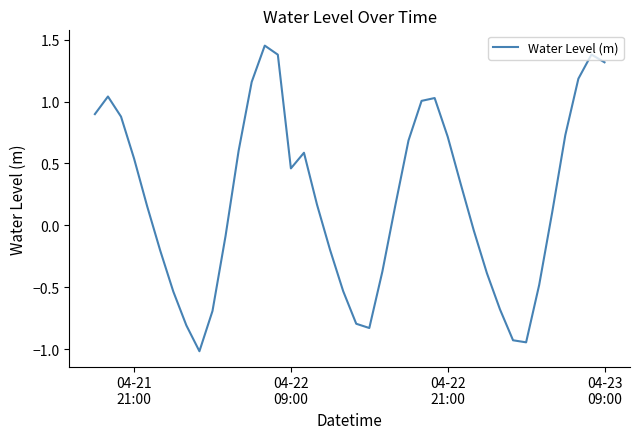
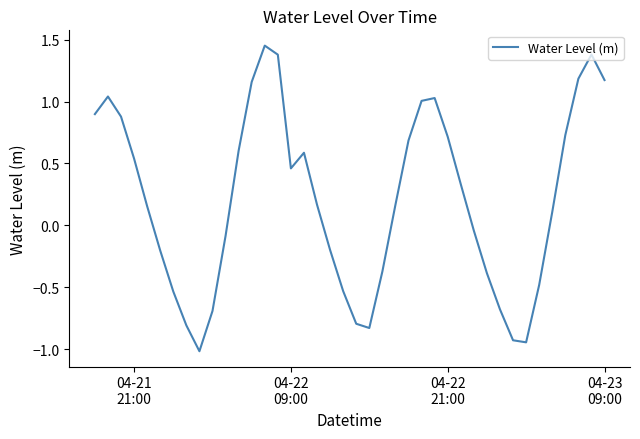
  {
    "04-21 21:00": 0.54,
    "04-22 09:00": 0.46,
    "04-22 21:00": 0.72,
-   "04-23 09:00": 1.32
+   "04-23 09:00": 1.17
  }
